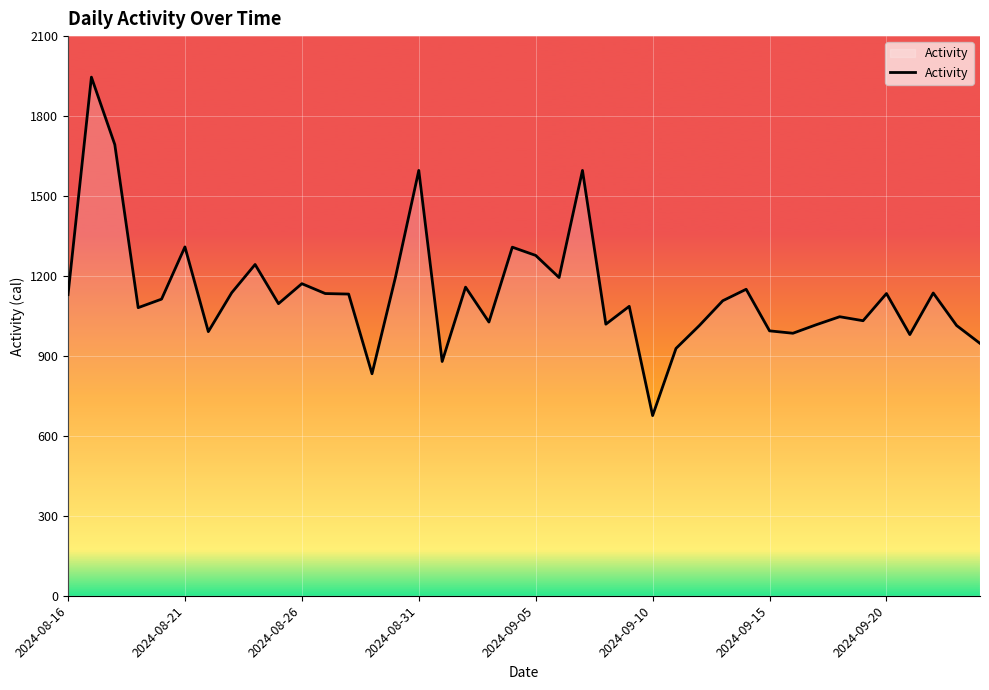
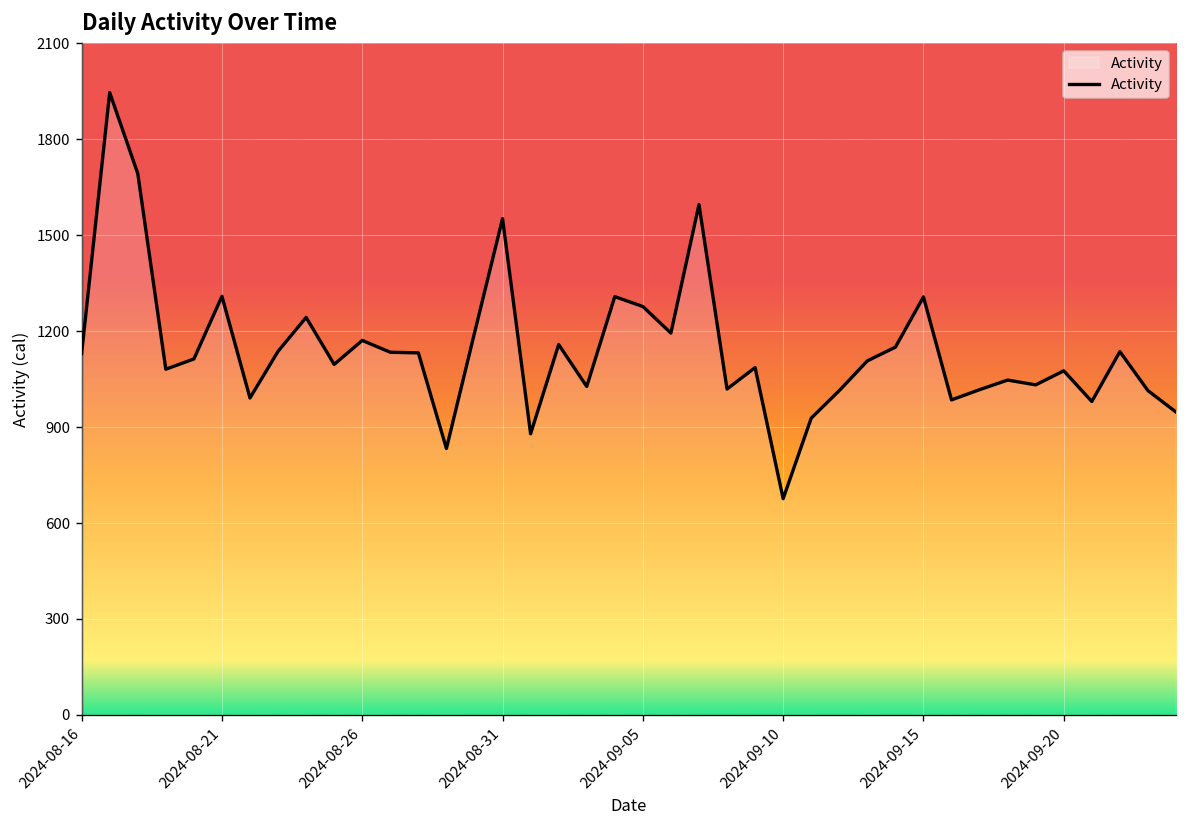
  {
    "2024-08-16": 1130,
    "2024-08-21": 1310,
    "2024-08-26": 1170,
-   "2024-08-31": 1600,
+   "2024-08-31": 1550,
    "2024-09-05": 1280,
    "2024-09-10": 680,
-   "2024-09-15": 990,
-   "2024-09-20": 1130
+   "2024-09-15": 1310,
+   "2024-09-20": 1080
  }
